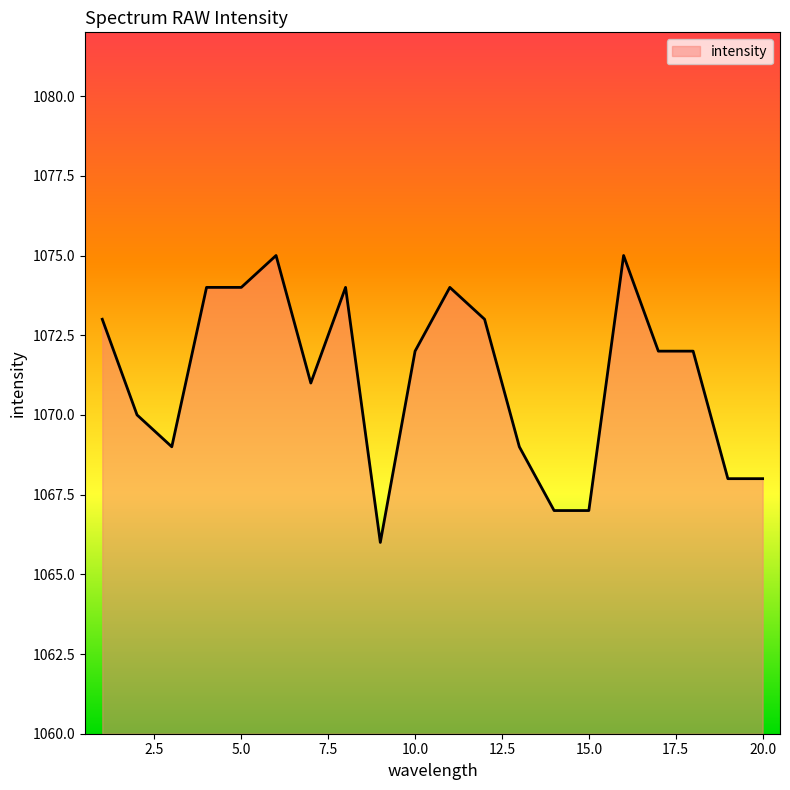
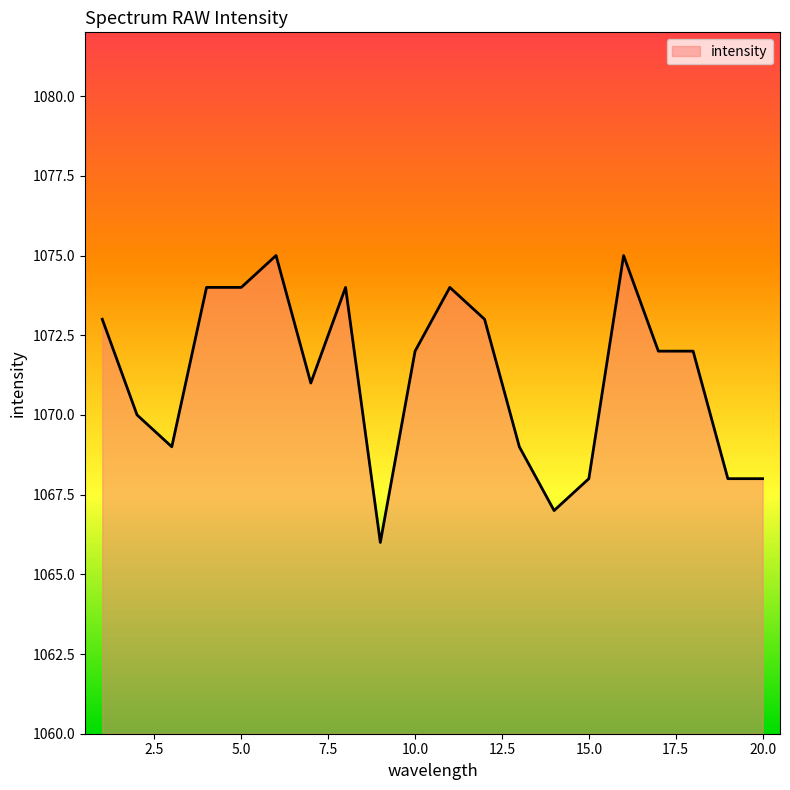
  {
    "5.0": 1074,
    "10.0": 1072,
-   "15.0": 1067,
+   "15.0": 1068,
    "20.0": 1068
  }
